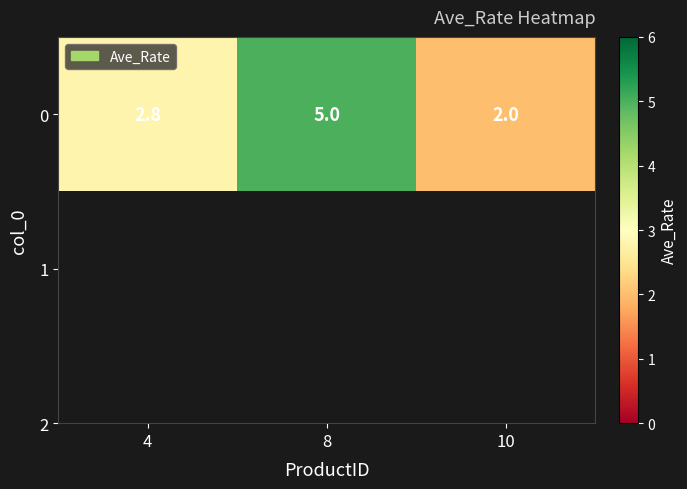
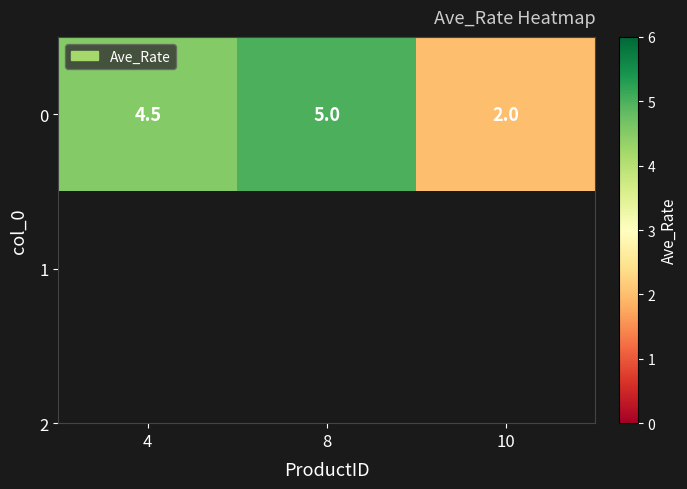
  {
    "0": {
-     "4": 2.8,
+     "4": 4.5,
      "8": 5.0,
      "10": 2.0
    }
  }
